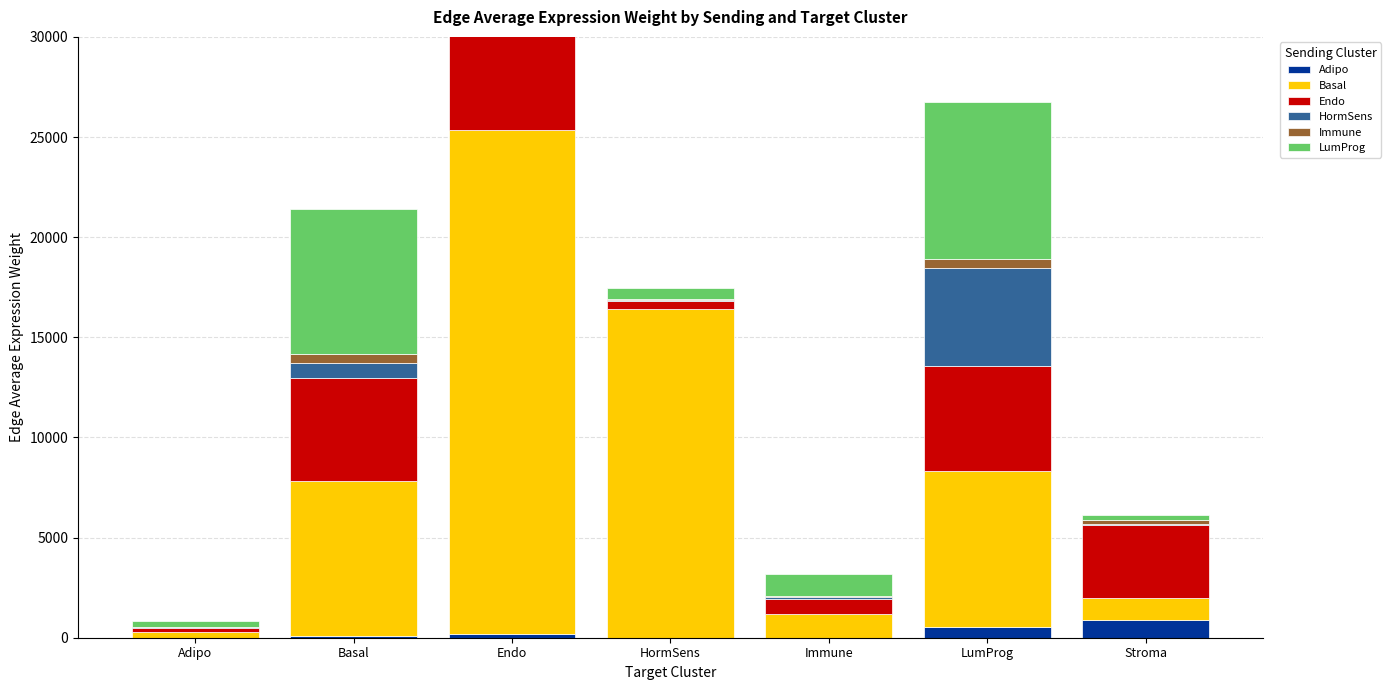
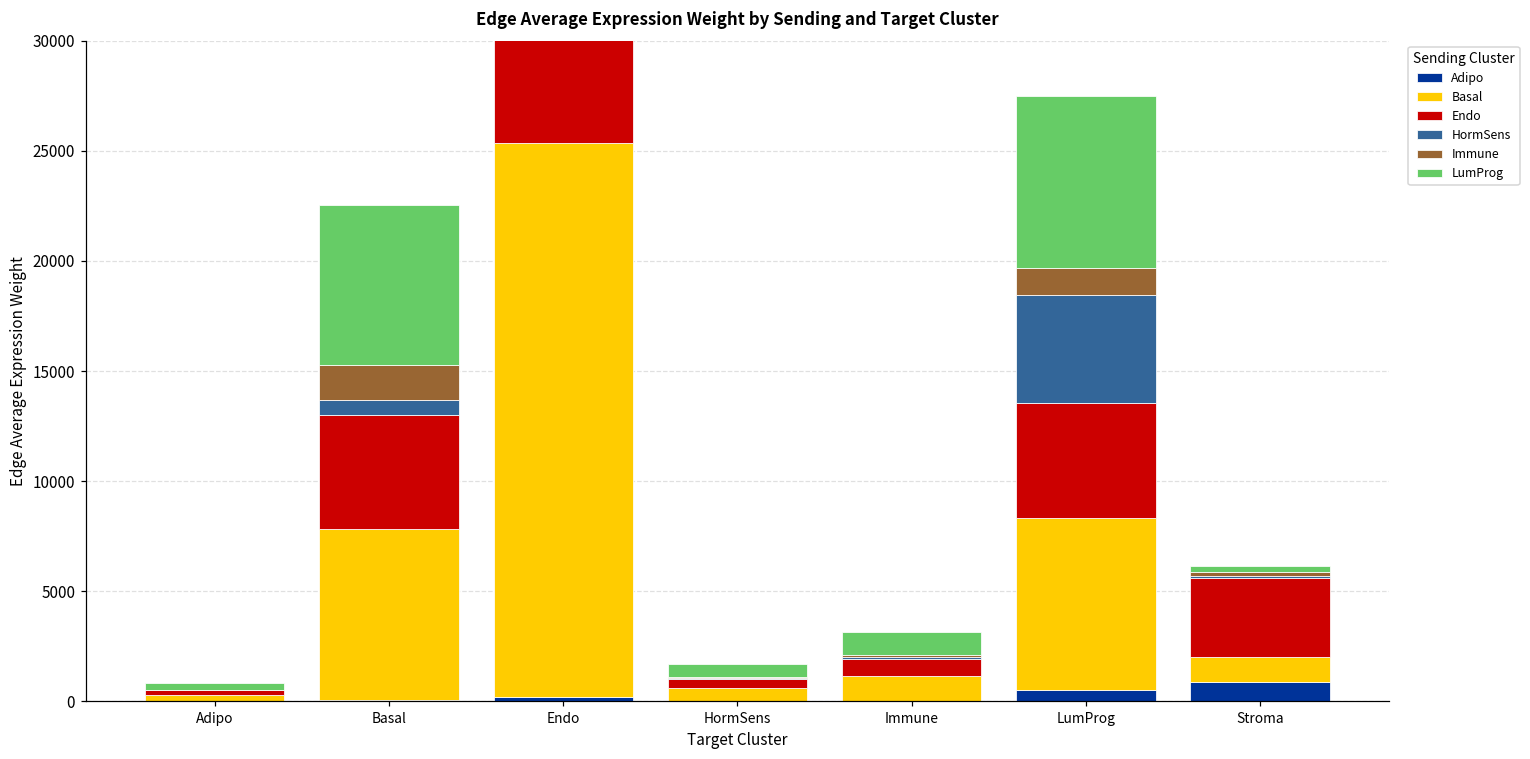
  {
    "Adipo": {
      "Endo": 200,
      "LumProg": 500,
      "Stroma": 900
    },
    "Basal": {
      "Adipo": 300,
      "Basal": 7800,
      "Endo": 25100,
-     "HormSens": 16400,
+     "HormSens": 600,
      "Immune": 1200,
      "LumProg": 7800,
      "Stroma": 1100
    },
    "Endo": {
      "Adipo": 200,
      "Basal": 5200,
      "HormSens": 400,
      "Immune": 800,
      "LumProg": 5200,
      "Stroma": 3600
    },
    "HormSens": {
      "Basal": 700,
      "LumProg": 4900
    },
    "Immune": {
-     "Basal": 500,
-     "LumProg": 500,
+     "Basal": 1600,
+     "LumProg": 1200,
      "Stroma": 200
    },
    "LumProg": {
      "Adipo": 300,
      "Basal": 7200,
      "HormSens": 600,
      "Immune": 1100,
      "LumProg": 7800,
      "Stroma": 300
    }
  }
